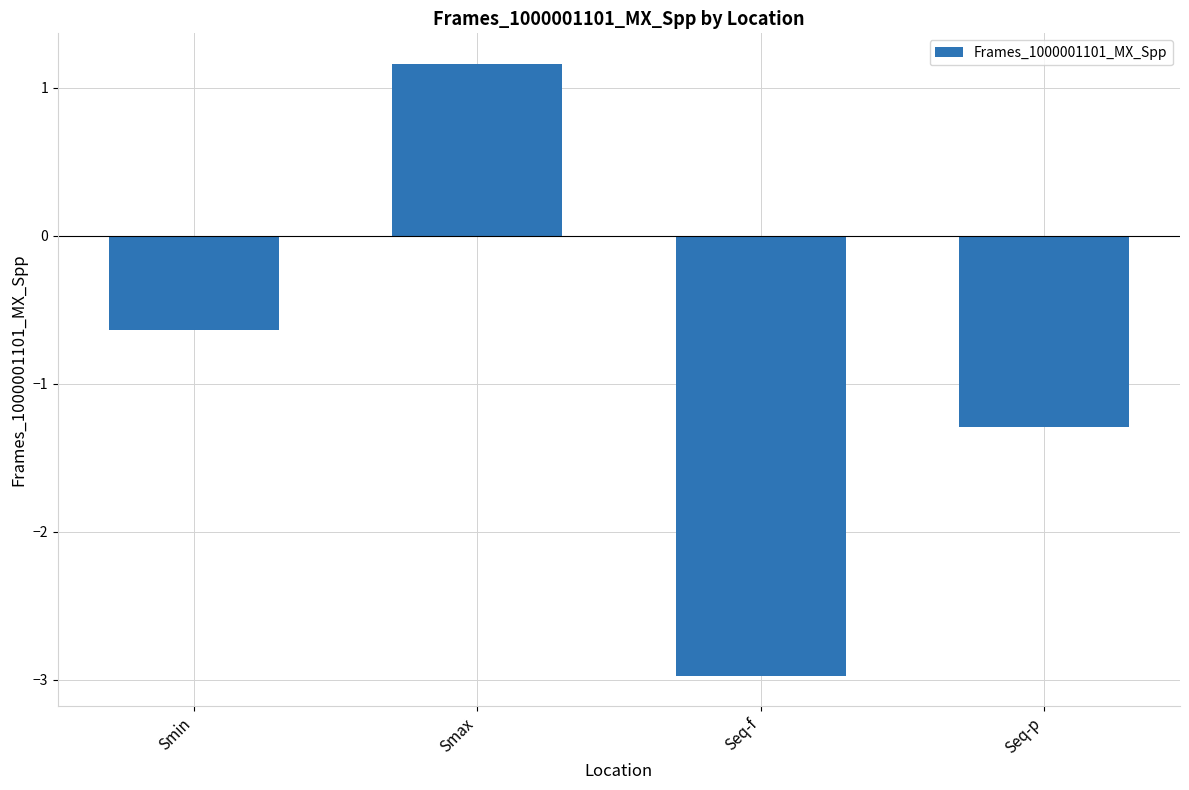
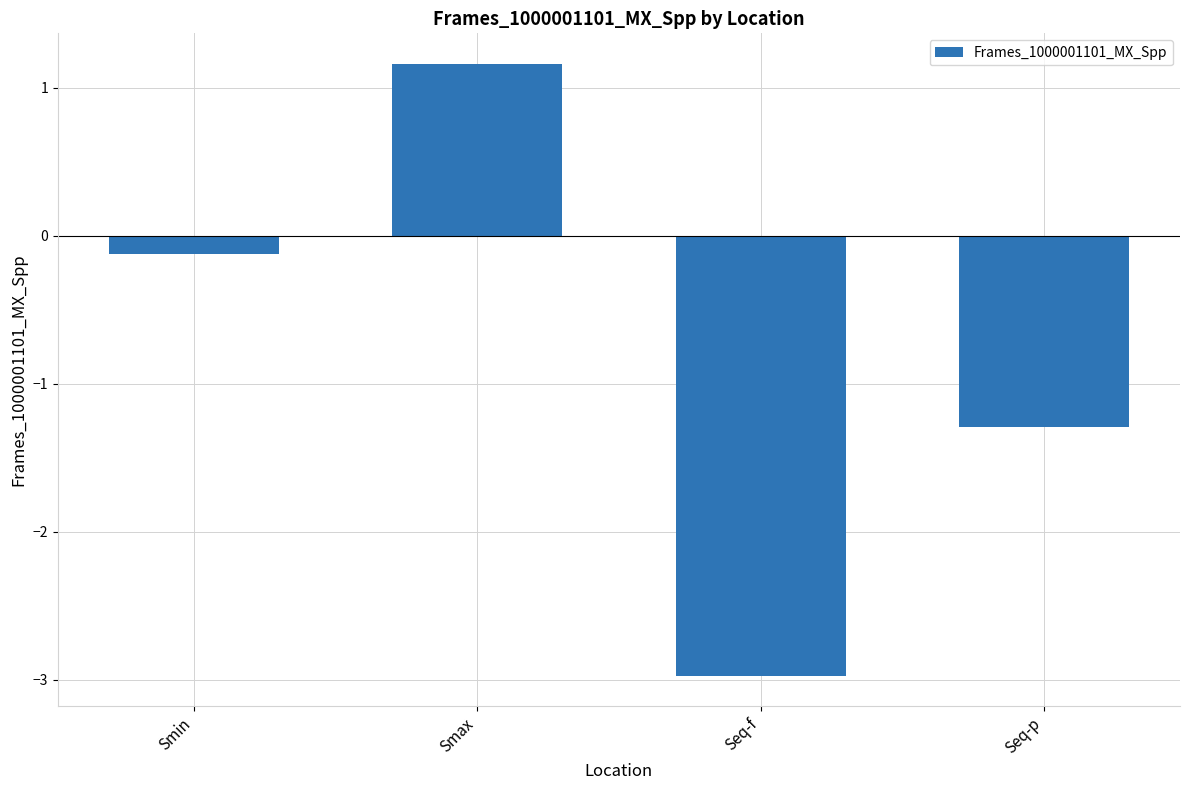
  {
-   "Smin": -0.64,
+   "Smin": -0.13,
    "Smax": 1.16,
    "Seq-f": -2.97,
    "Seq-p": -1.29
  }
